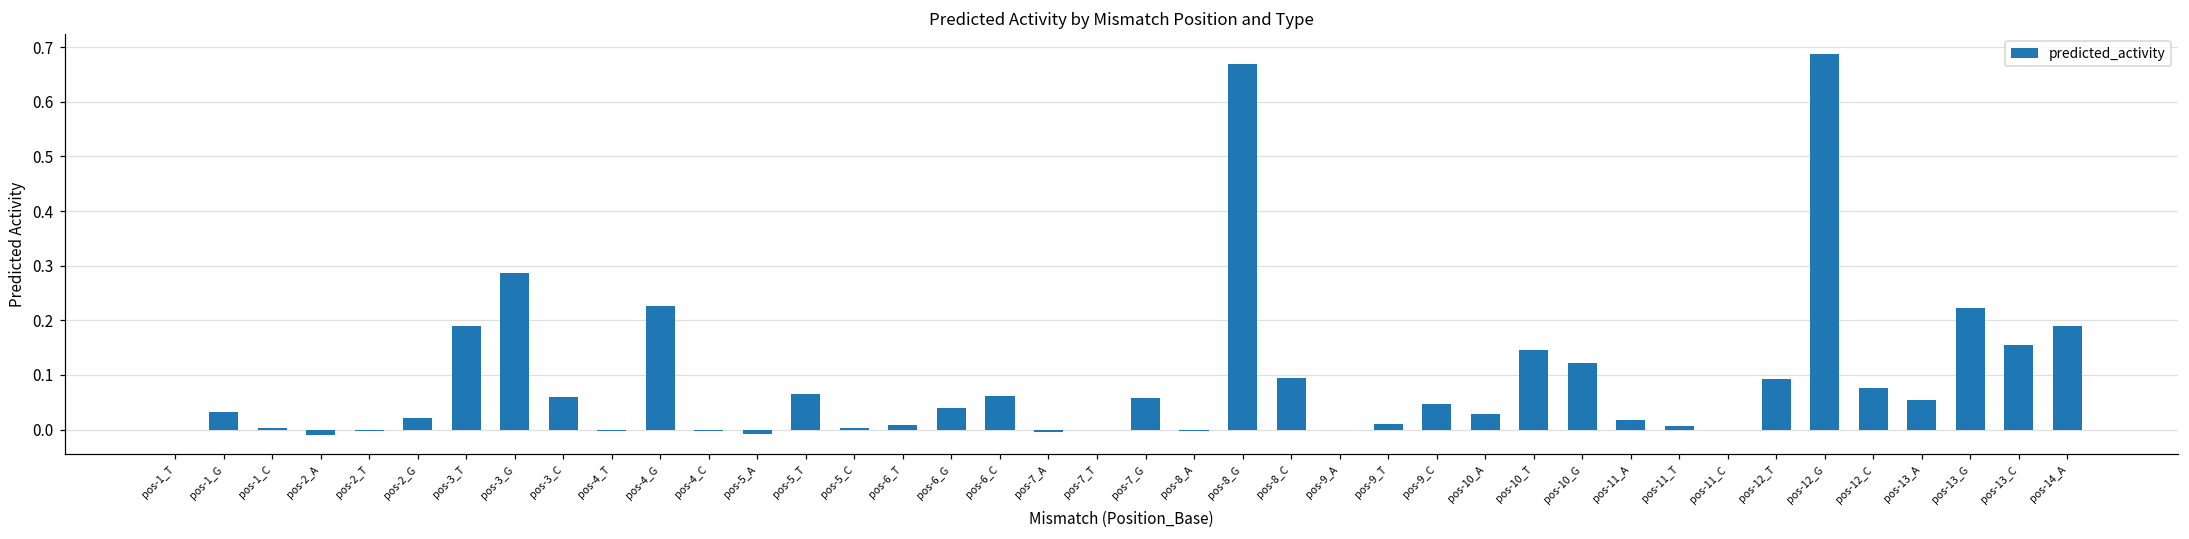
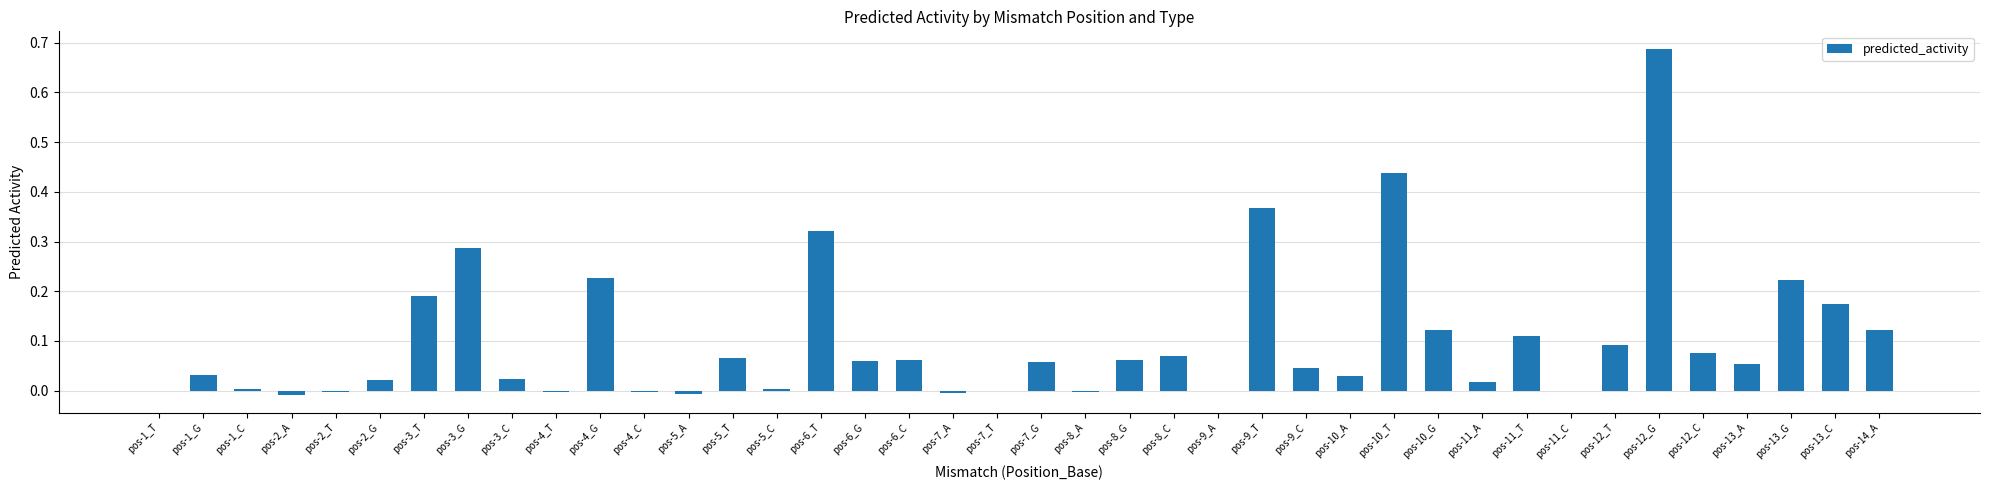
  {
    "pos-1_G": 0.03,
    "pos-2_A": -0.01,
    "pos-2_G": 0.02,
    "pos-3_T": 0.19,
    "pos-3_G": 0.29,
-   "pos-3_C": 0.06,
+   "pos-3_C": 0.02,
    "pos-4_G": 0.23,
    "pos-5_A": -0.01,
    "pos-5_T": 0.06,
-   "pos-6_T": 0.01,
-   "pos-6_G": 0.04,
+   "pos-6_T": 0.32,
+   "pos-6_G": 0.06,
    "pos-6_C": 0.06,
    "pos-7_G": 0.06,
-   "pos-8_G": 0.67,
-   "pos-8_C": 0.10,
-   "pos-9_T": 0.01,
+   "pos-8_G": 0.06,
+   "pos-8_C": 0.07,
+   "pos-9_T": 0.37,
    "pos-9_C": 0.05,
    "pos-10_A": 0.03,
-   "pos-10_T": 0.15,
+   "pos-10_T": 0.44,
    "pos-10_G": 0.12,
    "pos-11_A": 0.02,
-   "pos-11_T": 0.01,
+   "pos-11_T": 0.11,
    "pos-12_T": 0.09,
    "pos-12_G": 0.69,
    "pos-12_C": 0.08,
    "pos-13_A": 0.05,
    "pos-13_G": 0.22,
-   "pos-13_C": 0.15,
-   "pos-14_A": 0.19
+   "pos-13_C": 0.17,
+   "pos-14_A": 0.12
  }
